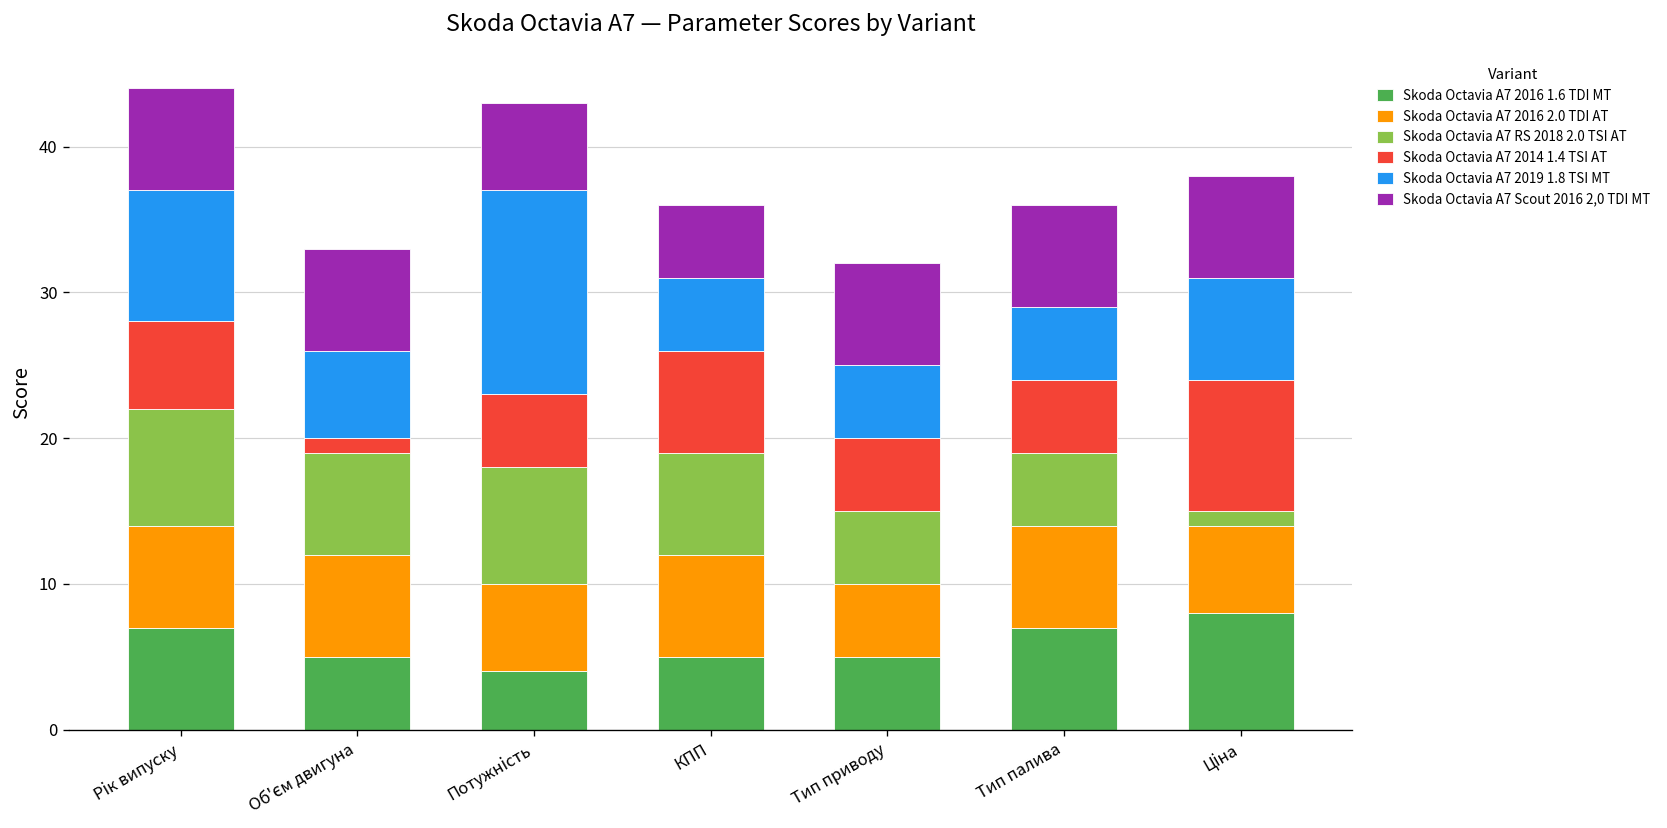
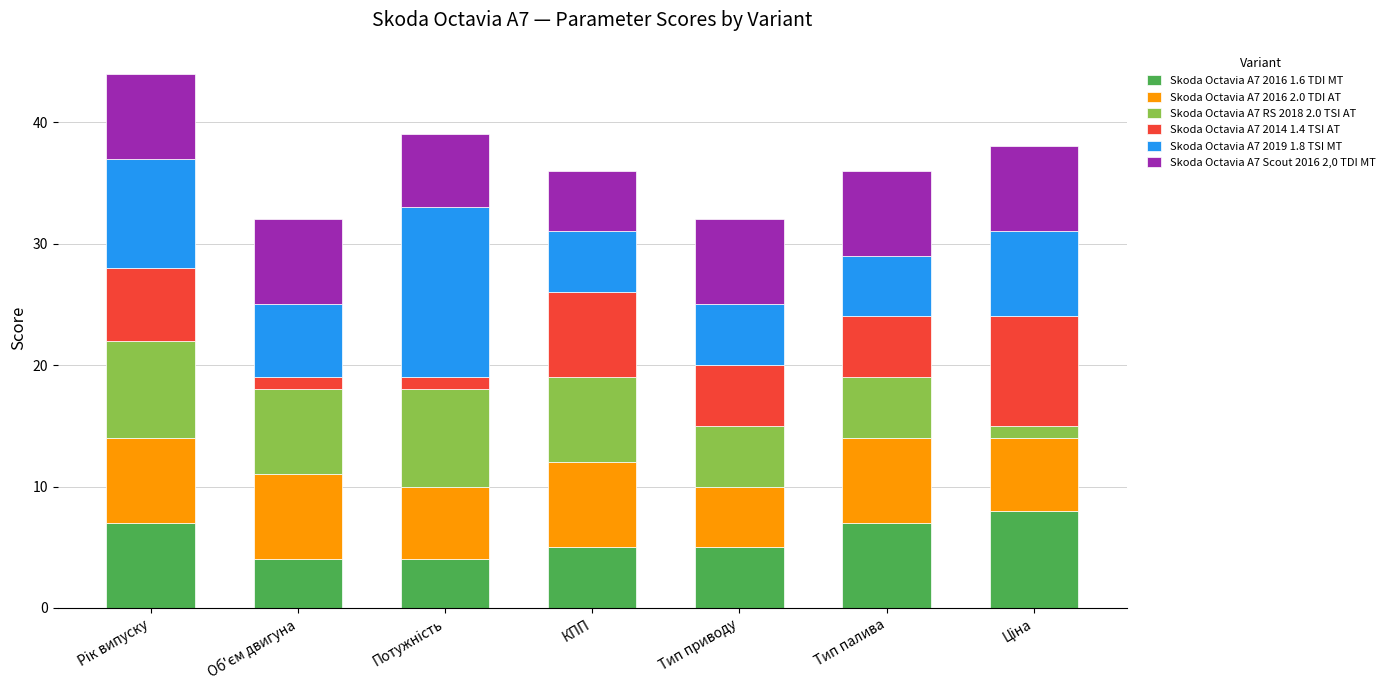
  {
    "Skoda Octavia A7 2016 1.6 TDI MT": {
      "Рік випуску": 7,
-     "Об'єм двигуна": 5,
+     "Об'єм двигуна": 4,
      "Потужність": 4,
      "КПП": 5,
      "Тип приводу": 5,
      "Тип палива": 7,
      "Ціна": 8
    },
    "Skoda Octavia A7 2016 2.0 TDI AT": {
      "Рік випуску": 7,
      "Об'єм двигуна": 7,
      "Потужність": 6,
      "КПП": 7,
      "Тип приводу": 5,
      "Тип палива": 7,
      "Ціна": 6
    },
    "Skoda Octavia A7 RS 2018 2.0 TSI AT": {
      "Рік випуску": 8,
      "Об'єм двигуна": 7,
      "Потужність": 8,
      "КПП": 7,
      "Тип приводу": 5,
      "Тип палива": 5,
      "Ціна": 1
    },
    "Skoda Octavia A7 2014 1.4 TSI AT": {
      "Рік випуску": 6,
      "Об'єм двигуна": 1,
-     "Потужність": 5,
+     "Потужність": 1,
      "КПП": 7,
      "Тип приводу": 5,
      "Тип палива": 5,
      "Ціна": 9
    },
    "Skoda Octavia A7 2019 1.8 TSI MT": {
      "Рік випуску": 9,
      "Об'єм двигуна": 6,
      "Потужність": 14,
      "КПП": 5,
      "Тип приводу": 5,
      "Тип палива": 5,
      "Ціна": 7
    },
    "Skoda Octavia A7 Scout 2016 2,0 TDI MT": {
      "Рік випуску": 7,
      "Об'єм двигуна": 7,
      "Потужність": 6,
      "КПП": 5,
      "Тип приводу": 7,
      "Тип палива": 7,
      "Ціна": 7
    }
  }
